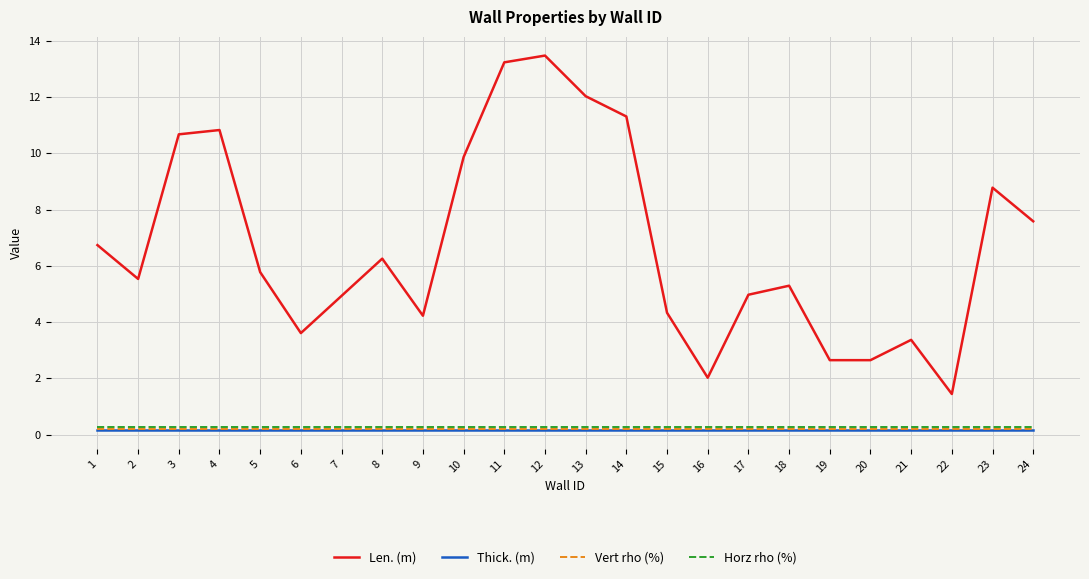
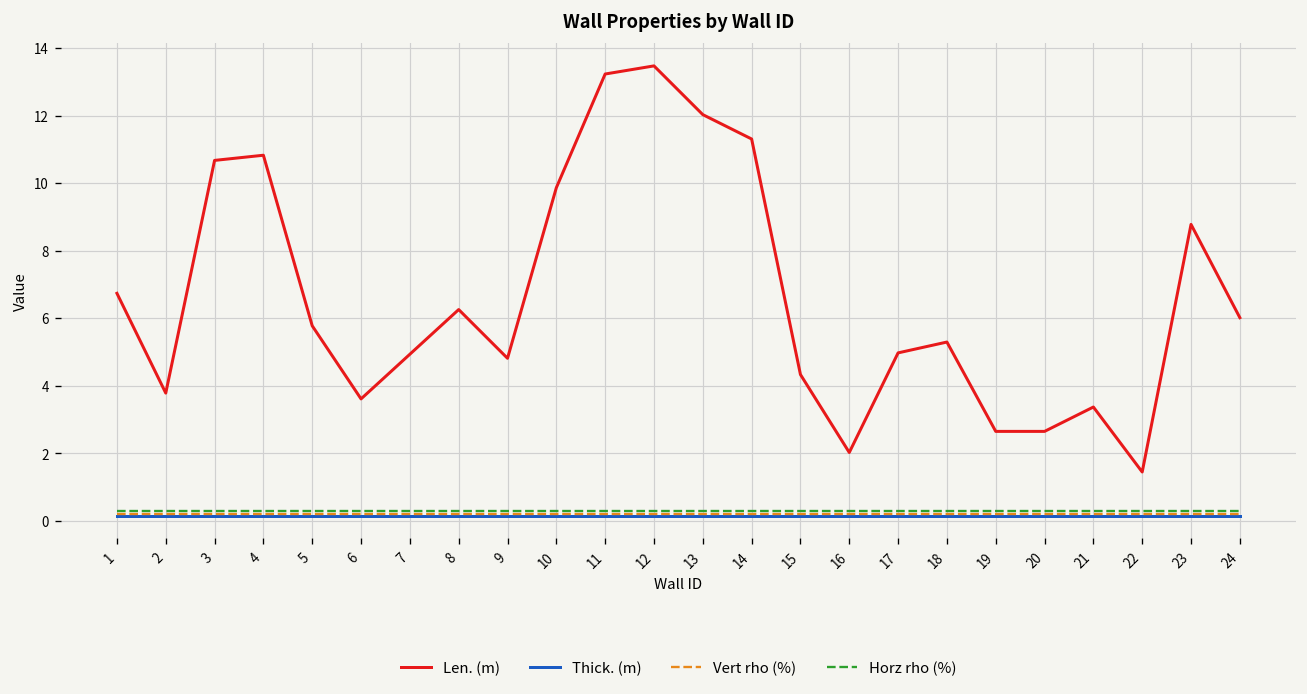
  {
    "Len. (m)": {
      "1": 6.7,
-     "2": 5.5,
+     "2": 3.8,
      "3": 10.7,
      "4": 10.8,
      "5": 5.8,
      "6": 3.6,
      "7": 4.9,
      "8": 6.3,
-     "9": 4.2,
+     "9": 4.8,
      "10": 9.9,
      "11": 13.2,
      "12": 13.5,
      "13": 12.0,
      "14": 11.3,
      "15": 4.3,
      "16": 2.0,
      "17": 5.0,
      "18": 5.3,
      "19": 2.6,
      "20": 2.6,
      "21": 3.4,
      "22": 1.4,
      "23": 8.8,
-     "24": 7.6
+     "24": 6.0
    },
    "Vert rho (%)": {
      "1": 0.2,
      "2": 0.2,
      "3": 0.2,
      "4": 0.2,
      "5": 0.2,
      "6": 0.2,
      "7": 0.2,
      "8": 0.2,
      "9": 0.2,
      "10": 0.2,
      "11": 0.2,
      "12": 0.2,
      "13": 0.2,
      "14": 0.2,
      "15": 0.2,
      "16": 0.2,
      "17": 0.2,
      "18": 0.2,
      "19": 0.2,
      "20": 0.2,
      "21": 0.2,
      "22": 0.2,
      "23": 0.2,
      "24": 0.2
    },
    "Horz rho (%)": {
      "1": 0.3,
      "2": 0.3,
      "3": 0.3,
      "4": 0.3,
      "5": 0.3,
      "6": 0.3,
      "7": 0.3,
      "8": 0.3,
      "9": 0.3,
      "10": 0.3,
      "11": 0.3,
      "12": 0.3,
      "13": 0.3,
      "14": 0.3,
      "15": 0.3,
      "16": 0.3,
      "17": 0.3,
      "18": 0.3,
      "19": 0.3,
      "20": 0.3,
      "21": 0.3,
      "22": 0.3,
      "23": 0.3,
      "24": 0.3
    }
  }
